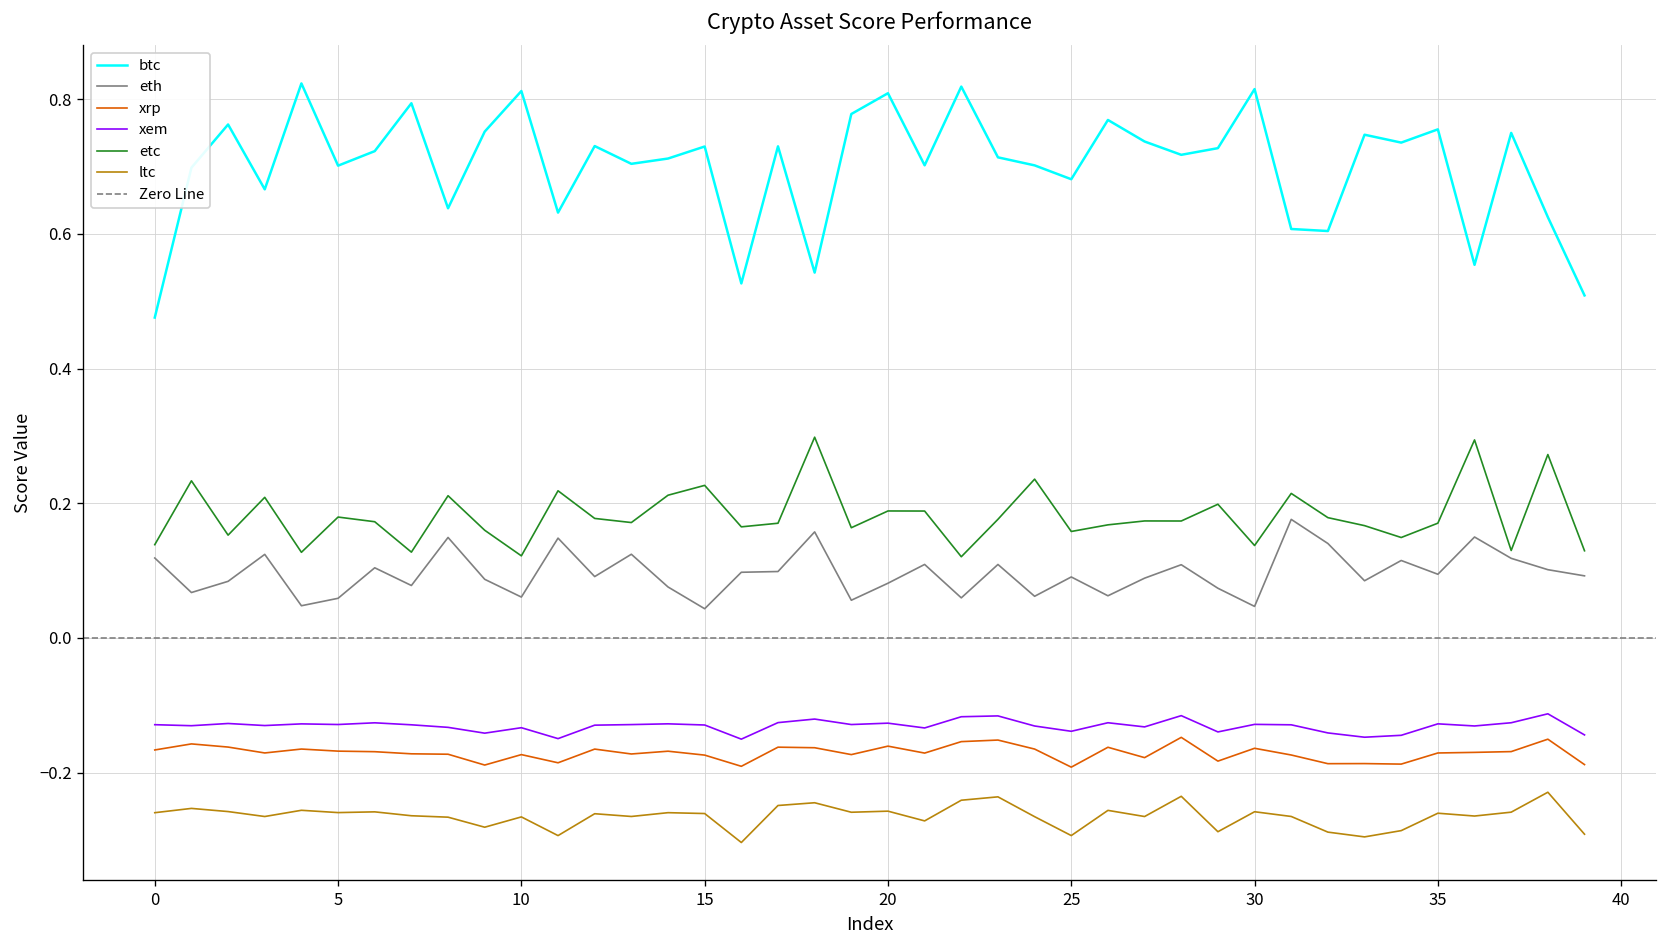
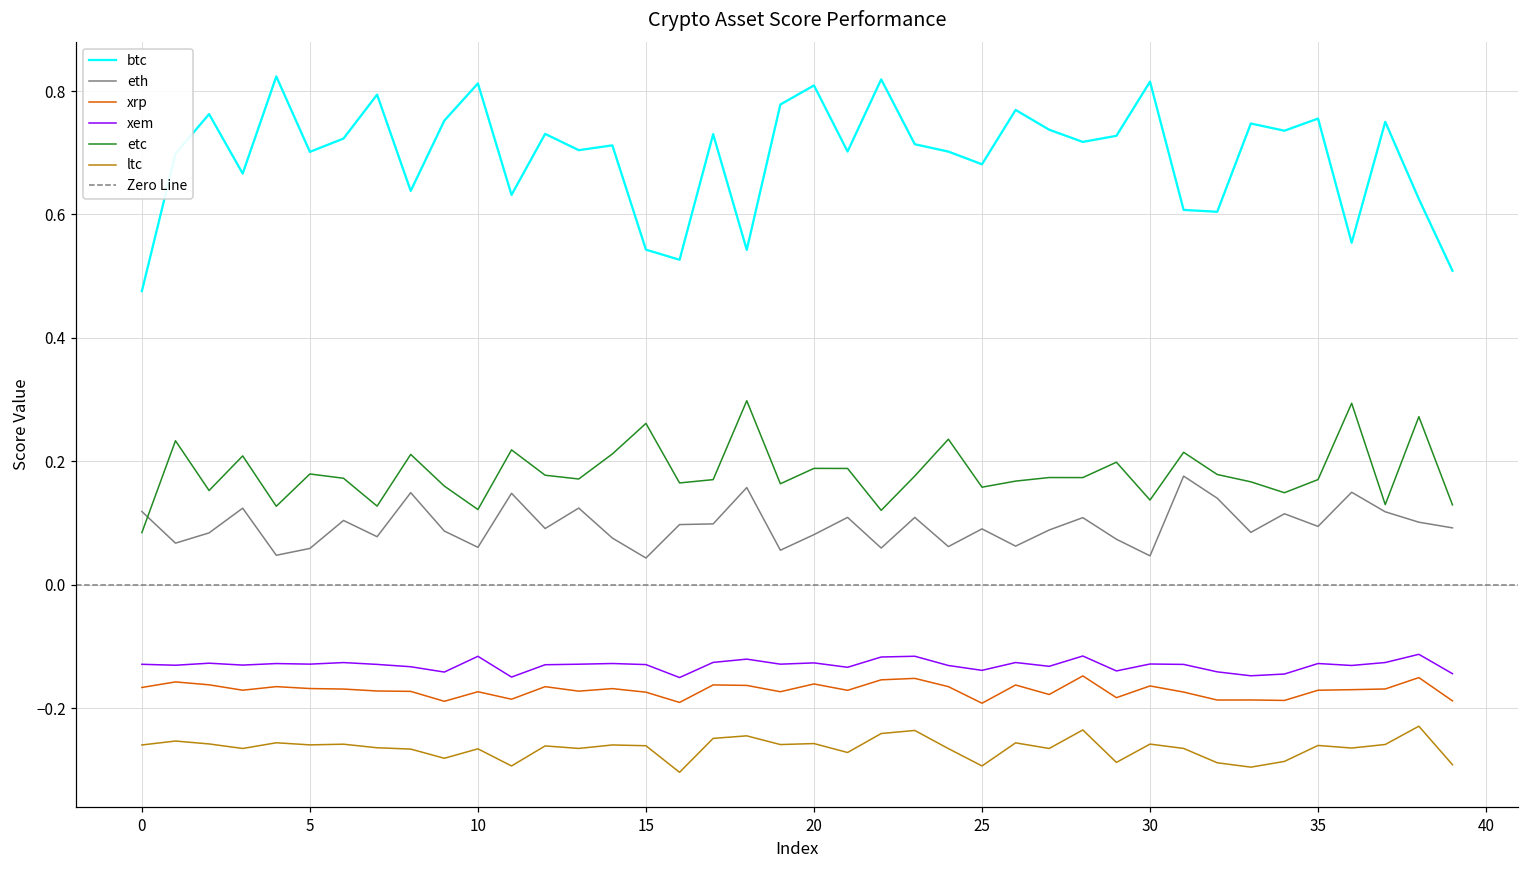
  {
    "btc": {
      "0": 0.48,
      "5": 0.70,
      "10": 0.81,
-     "15": 0.73,
+     "15": 0.54,
      "20": 0.81,
      "25": 0.68,
      "30": 0.82,
      "35": 0.76
    },
    "eth": {
      "0": 0.12,
      "5": 0.06,
      "10": 0.06,
      "15": 0.04,
      "20": 0.08,
      "25": 0.09,
      "30": 0.05,
      "35": 0.09
    },
    "xem": {
      "0": -0.13,
      "5": -0.13,
-     "10": -0.13,
+     "10": -0.12,
      "15": -0.13,
      "20": -0.13,
      "25": -0.14,
      "30": -0.13,
      "35": -0.13
    },
    "etc": {
-     "0": 0.14,
+     "0": 0.08,
      "5": 0.18,
      "10": 0.12,
-     "15": 0.23,
+     "15": 0.26,
      "20": 0.19,
      "25": 0.16,
      "30": 0.14,
      "35": 0.17
    }
  }
